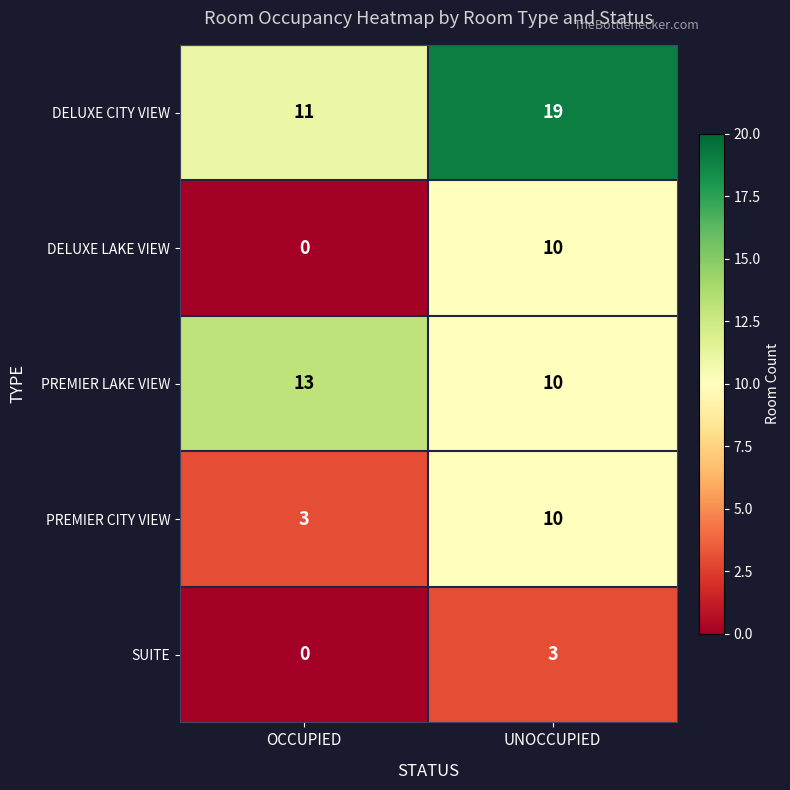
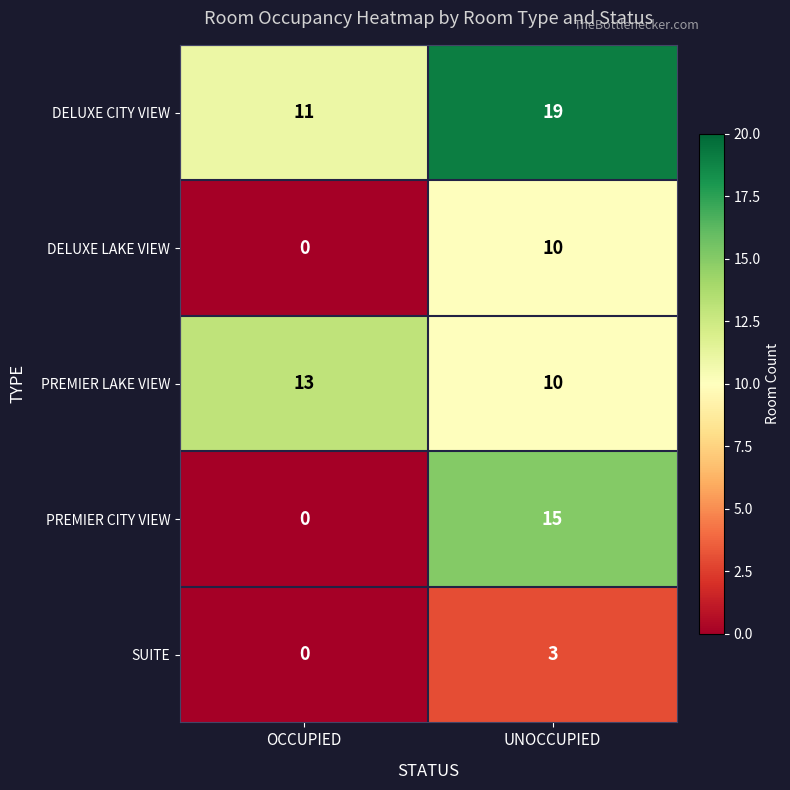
  {
    "DELUXE CITY VIEW": {
      "OCCUPIED": 11,
      "UNOCCUPIED": 19
    },
    "DELUXE LAKE VIEW": {
      "OCCUPIED": 0,
      "UNOCCUPIED": 10
    },
    "PREMIER LAKE VIEW": {
      "OCCUPIED": 13,
      "UNOCCUPIED": 10
    },
    "PREMIER CITY VIEW": {
-     "OCCUPIED": 3,
-     "UNOCCUPIED": 10
+     "OCCUPIED": 0,
+     "UNOCCUPIED": 15
    },
    "SUITE": {
      "OCCUPIED": 0,
      "UNOCCUPIED": 3
    }
  }
